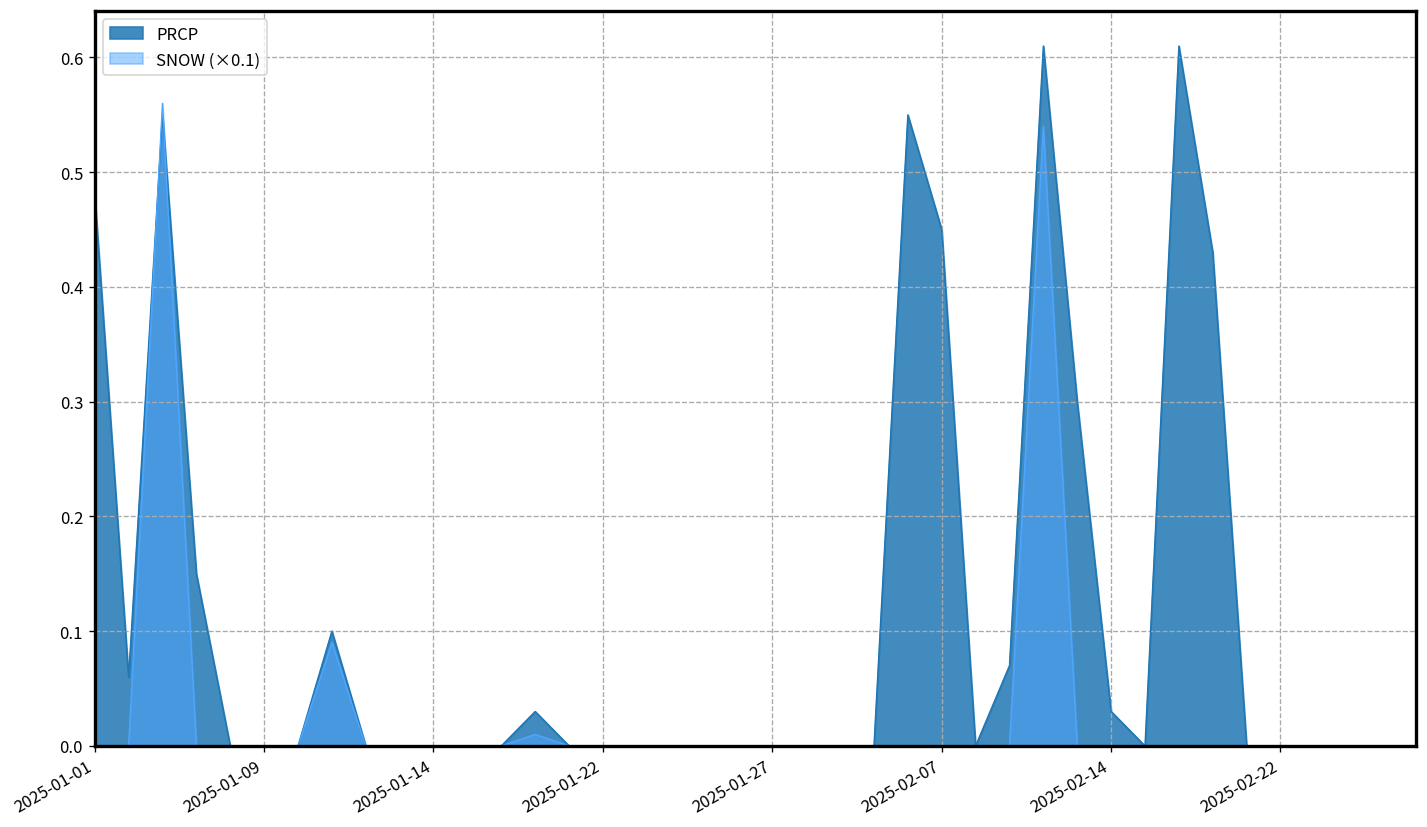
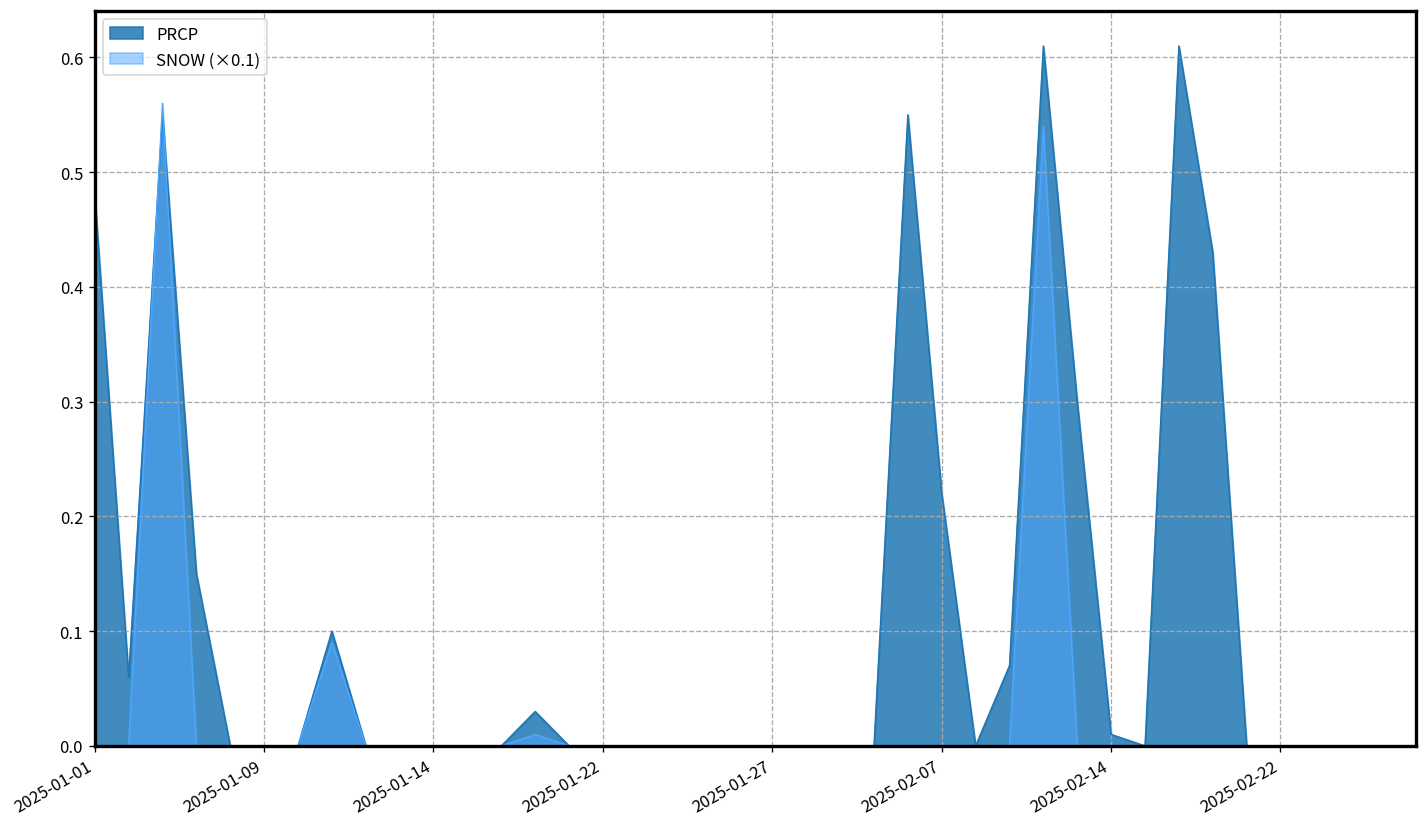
  {
    "PRCP": {
      "2025-01-01": 0.48,
-     "2025-02-07": 0.45,
-     "2025-02-14": 0.03
+     "2025-02-07": 0.22,
+     "2025-02-14": 0.01
    },
    "SNOW (×0.1)": {
      "2025-01-01": 0.00,
      "2025-02-07": 0.00,
      "2025-02-14": 0.00
    }
  }
